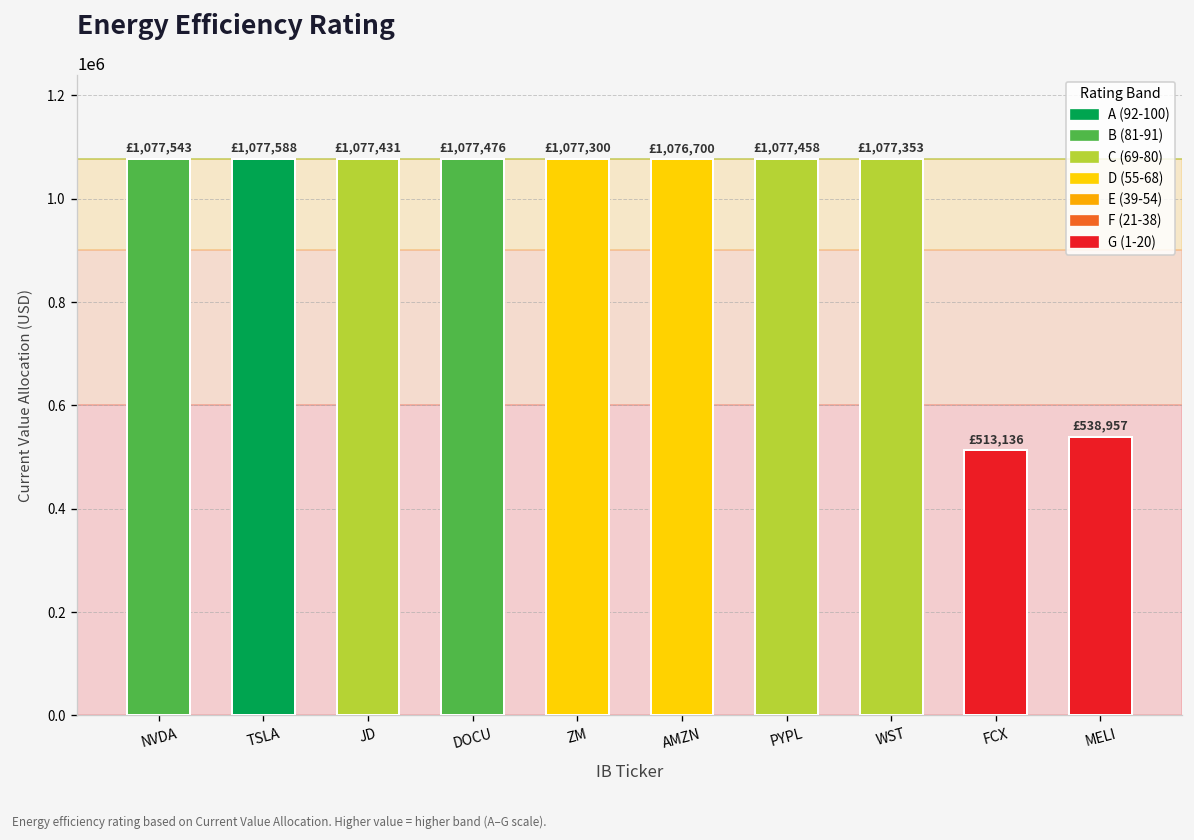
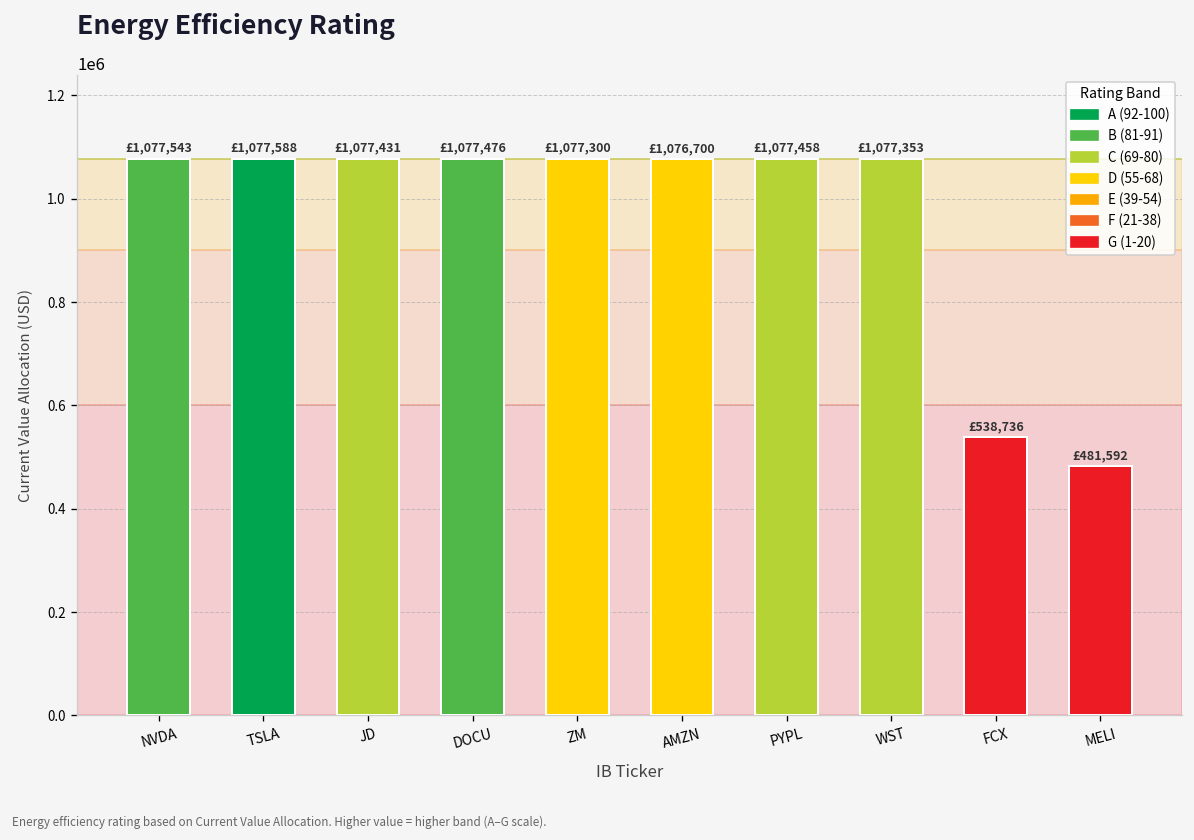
  {
    "NVDA": "£1,077,543",
    "TSLA": "£1,077,588",
    "JD": "£1,077,431",
    "DOCU": "£1,077,476",
    "ZM": "£1,077,300",
    "AMZN": "£1,076,700",
    "PYPL": "£1,077,458",
    "WST": "£1,077,353",
-   "FCX": "£513,136",
-   "MELI": "£538,957"
+   "FCX": "£538,736",
+   "MELI": "£481,592"
  }
